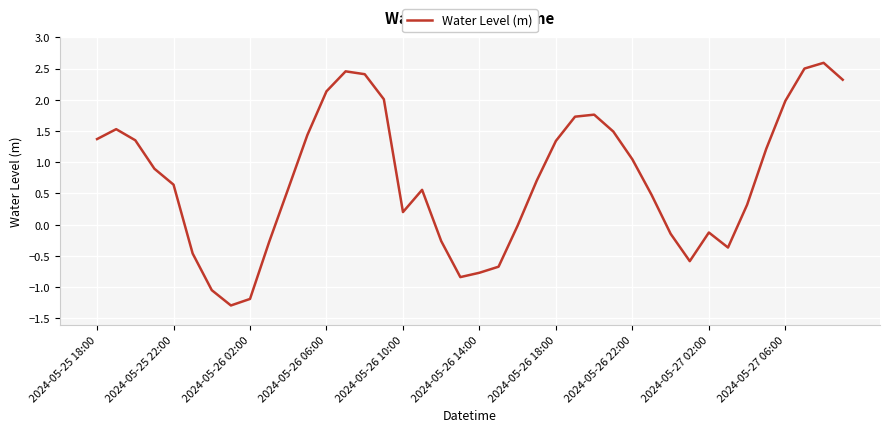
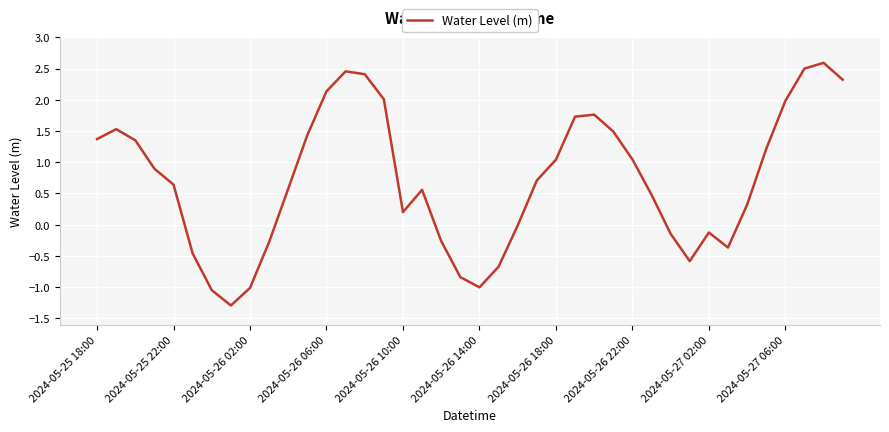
  {
    "2024-05-25 18:00": 1.4,
    "2024-05-25 22:00": 0.6,
-   "2024-05-26 02:00": -1.2,
+   "2024-05-26 02:00": -1.0,
    "2024-05-26 06:00": 2.1,
    "2024-05-26 10:00": 0.2,
-   "2024-05-26 14:00": -0.8,
-   "2024-05-26 18:00": 1.3,
+   "2024-05-26 14:00": -1.0,
+   "2024-05-26 18:00": 1.0,
    "2024-05-26 22:00": 1.0,
    "2024-05-27 02:00": -0.1,
    "2024-05-27 06:00": 2.0
  }
